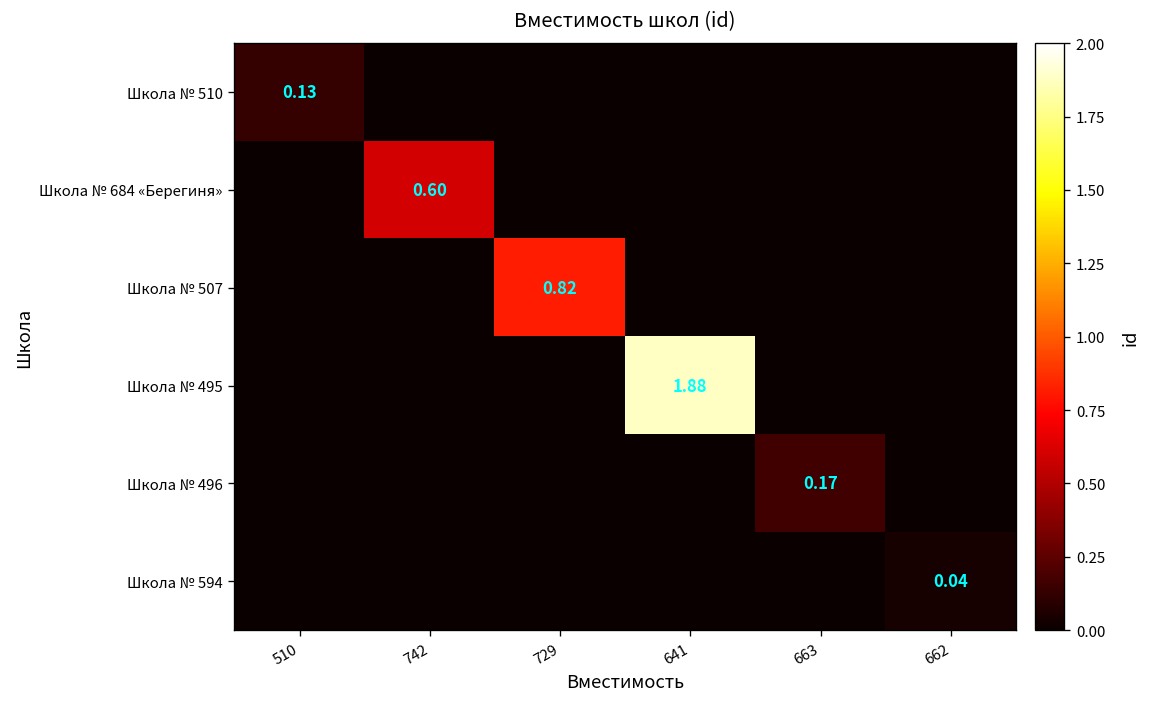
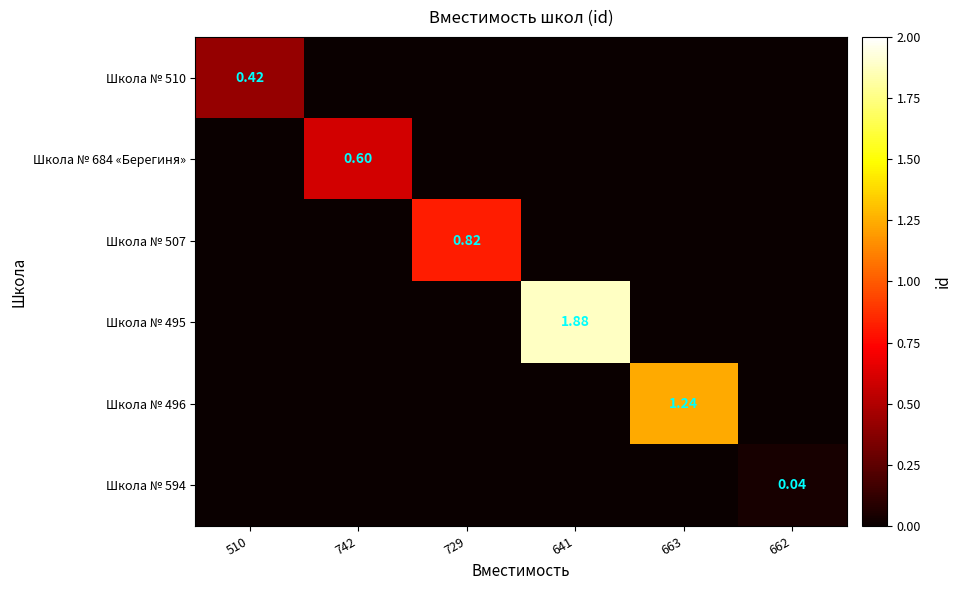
  {
    "Школа № 510": {
-     "510": 0.13
+     "510": 0.42
    },
    "Школа № 684 «Берегиня»": {
      "742": 0.60
    },
    "Школа № 507": {
      "729": 0.82
    },
    "Школа № 495": {
      "641": 1.88
    },
    "Школа № 496": {
-     "663": 0.17
+     "663": 1.24
    },
    "Школа № 594": {
      "662": 0.04
    }
  }
